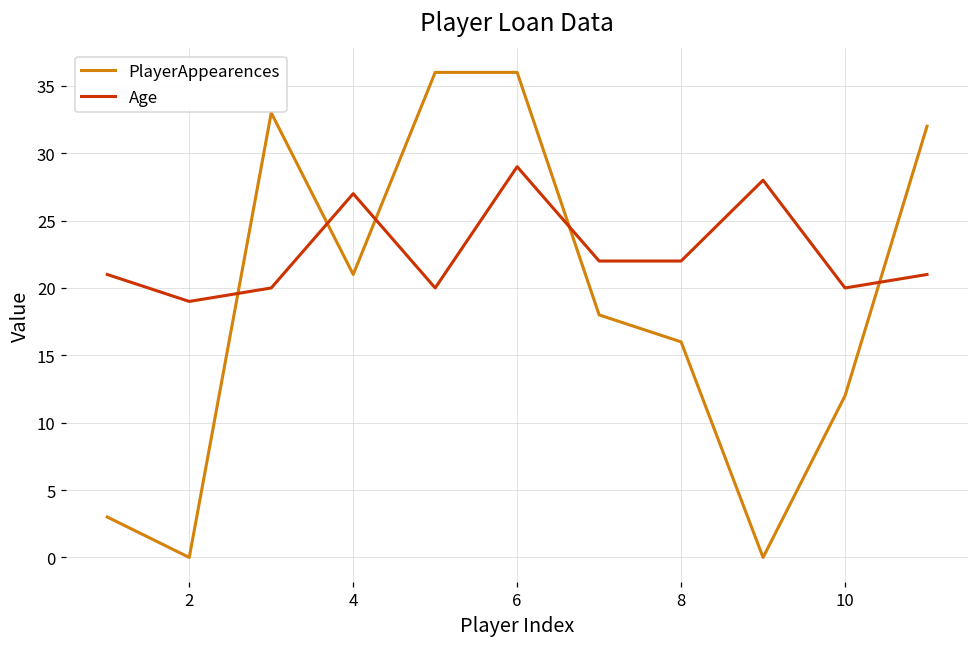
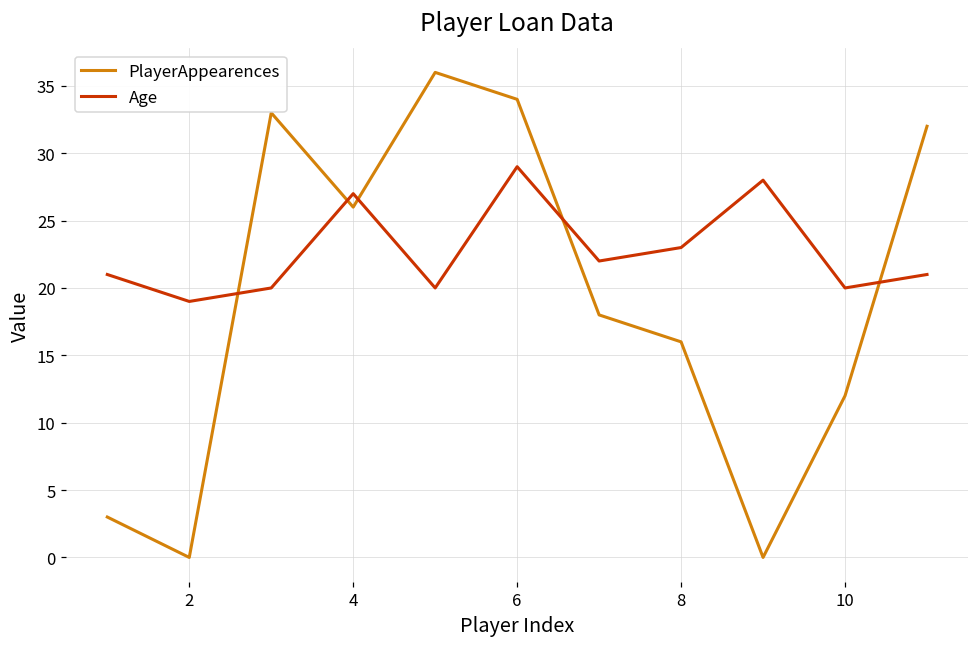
  {
    "PlayerAppearences": {
      "2": 0,
-     "4": 21,
-     "6": 36,
+     "4": 26,
+     "6": 34,
      "8": 16,
      "10": 12
    },
    "Age": {
      "2": 19,
      "4": 27,
      "6": 29,
-     "8": 22,
+     "8": 23,
      "10": 20
    }
  }
